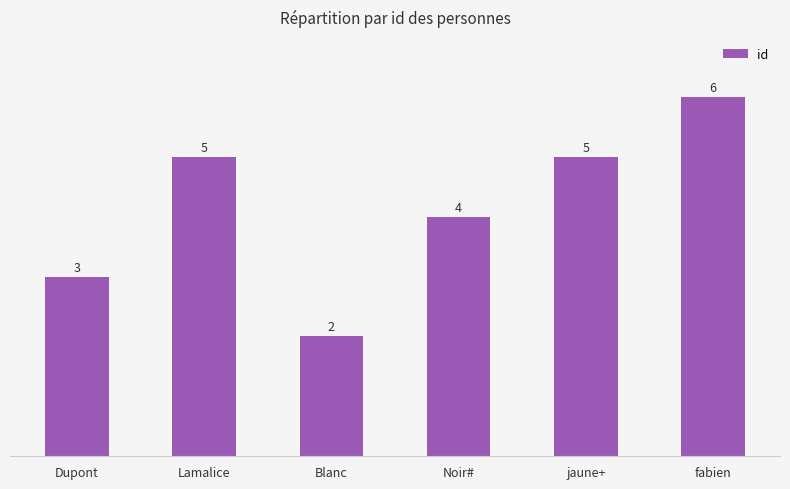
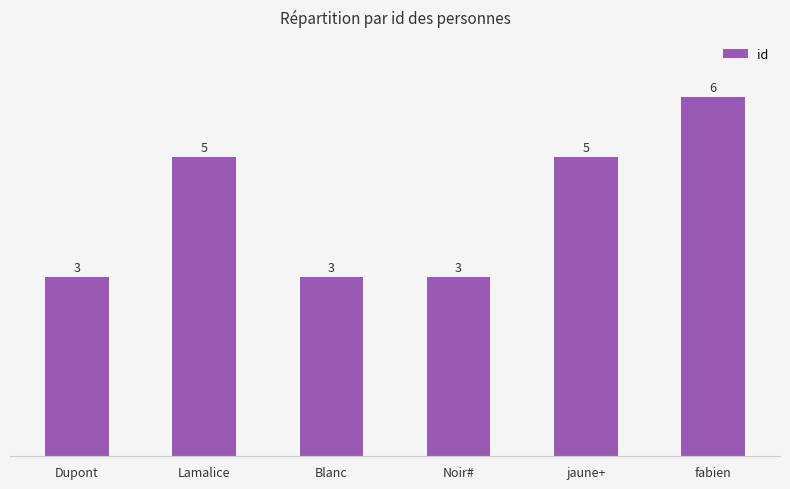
  {
    "Dupont": 3,
    "Lamalice": 5,
-   "Blanc": 2,
-   "Noir#": 4,
+   "Blanc": 3,
+   "Noir#": 3,
    "jaune+": 5,
    "fabien": 6
  }
